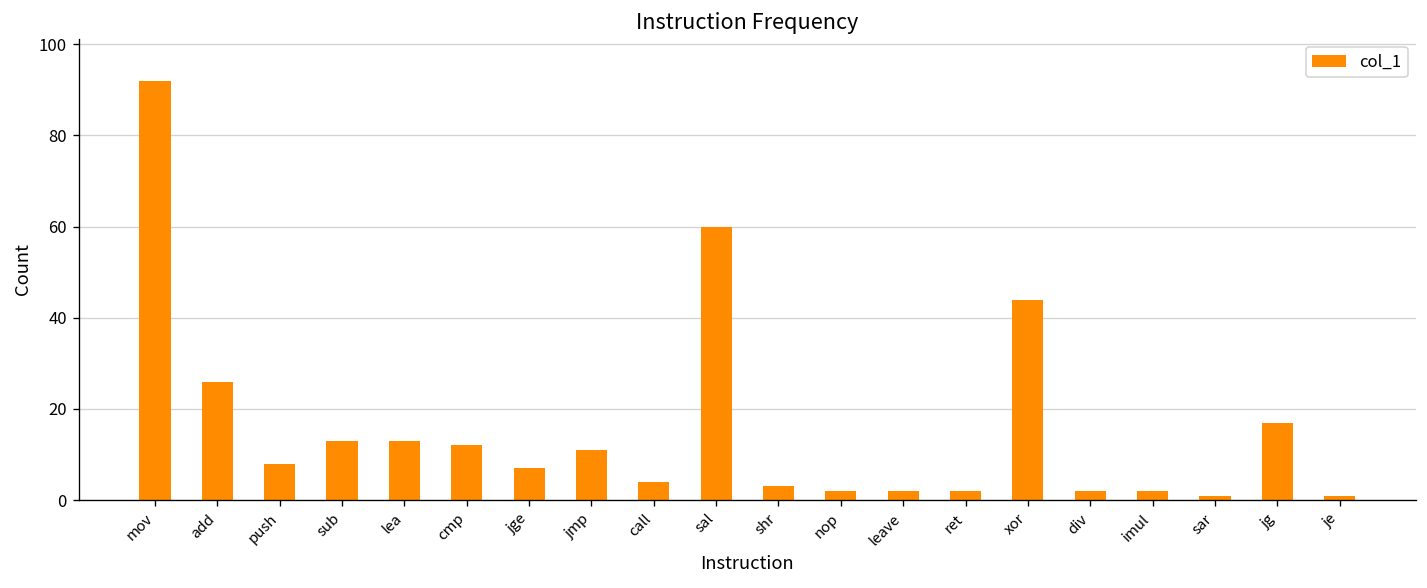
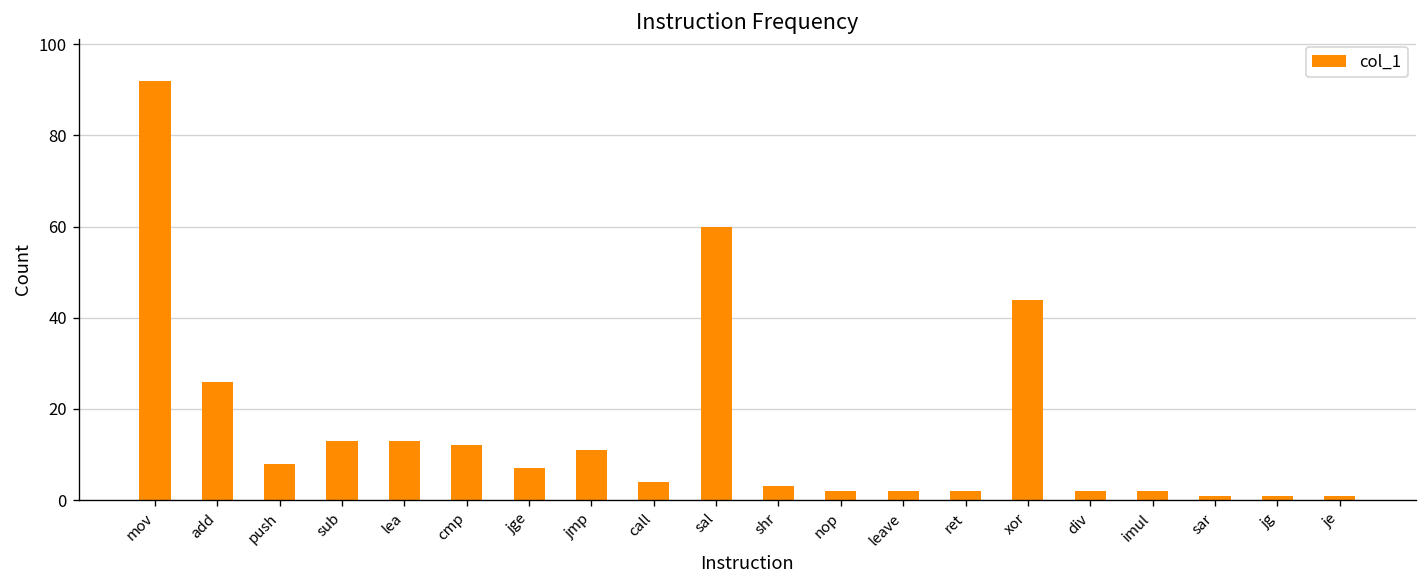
  {
    "mov": 92,
    "add": 26,
    "push": 8,
    "sub": 13,
    "lea": 13,
    "cmp": 12,
    "jge": 7,
    "jmp": 11,
    "call": 4,
    "sal": 60,
    "shr": 3,
    "nop": 2,
    "leave": 2,
    "ret": 2,
    "xor": 44,
    "div": 2,
    "imul": 2,
    "sar": 1,
-   "jg": 17,
+   "jg": 1,
    "je": 1
  }
